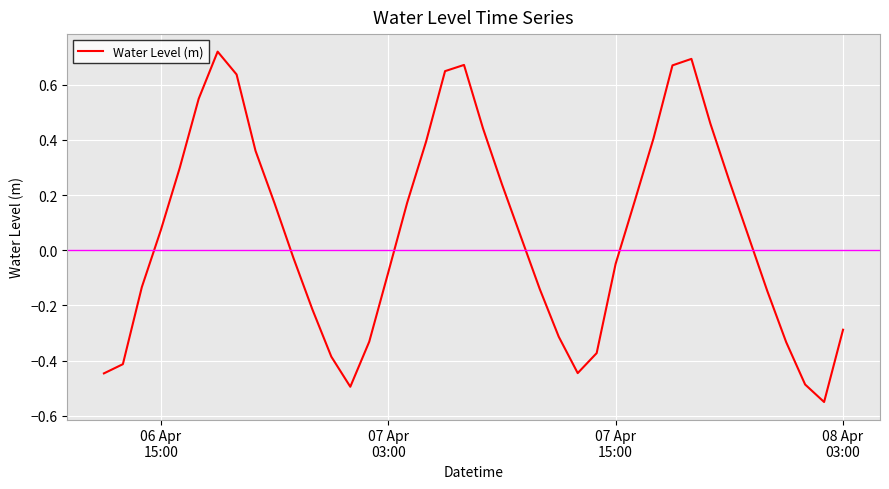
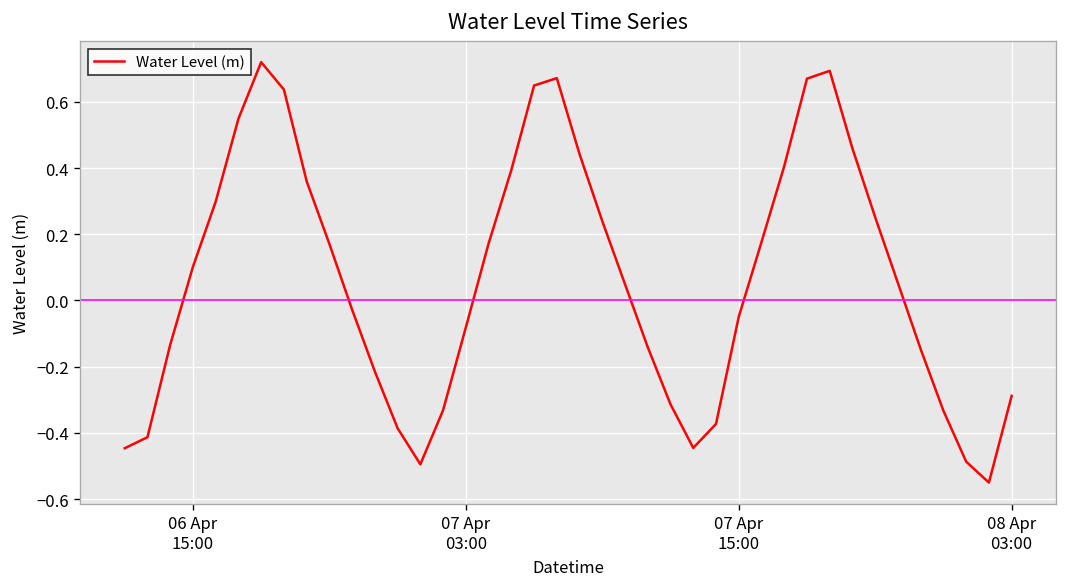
  {
-   "06 Apr 15:00": 0.07,
+   "06 Apr 15:00": 0.10,
    "07 Apr 03:00": -0.08,
    "07 Apr 15:00": -0.05,
    "08 Apr 03:00": -0.29
  }
